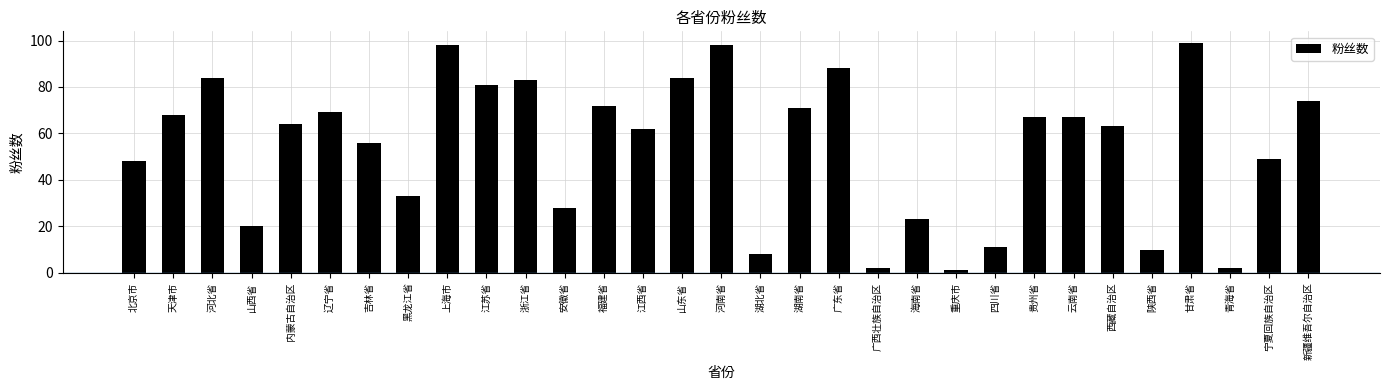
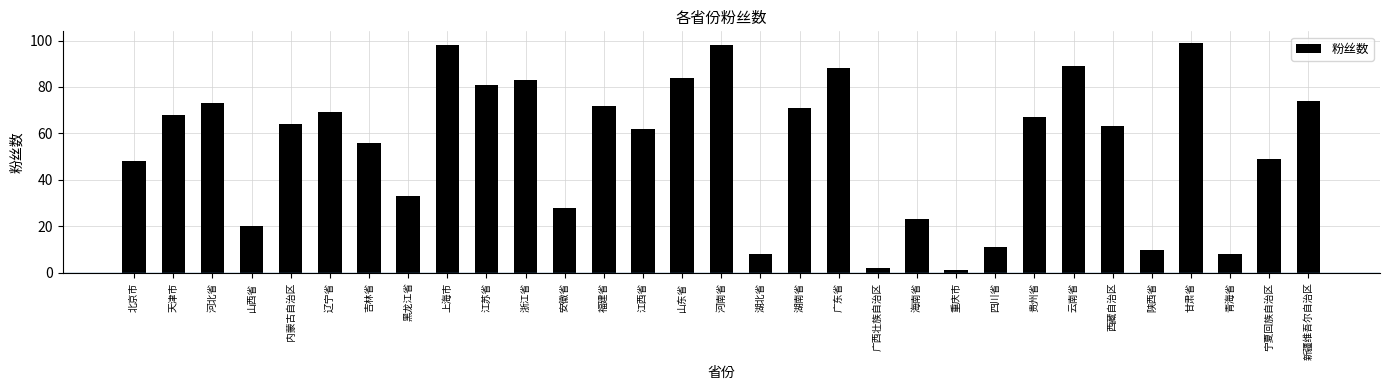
  {
    "北京市": 48,
    "天津市": 68,
-   "河北省": 84,
+   "河北省": 73,
    "山西省": 20,
    "内蒙古自治区": 64,
    "辽宁省": 69,
    "吉林省": 56,
    "黑龙江省": 33,
    "上海市": 98,
    "江苏省": 81,
    "浙江省": 83,
    "安徽省": 28,
    "福建省": 72,
    "江西省": 62,
    "山东省": 84,
    "河南省": 98,
    "湖北省": 8,
    "湖南省": 71,
    "广东省": 88,
    "广西壮族自治区": 2,
    "海南省": 23,
    "四川省": 11,
    "贵州省": 67,
-   "云南省": 67,
+   "云南省": 89,
    "西藏自治区": 63,
    "陕西省": 10,
    "甘肃省": 99,
-   "青海省": 2,
+   "青海省": 8,
    "宁夏回族自治区": 49,
    "新疆维吾尔自治区": 74
  }
